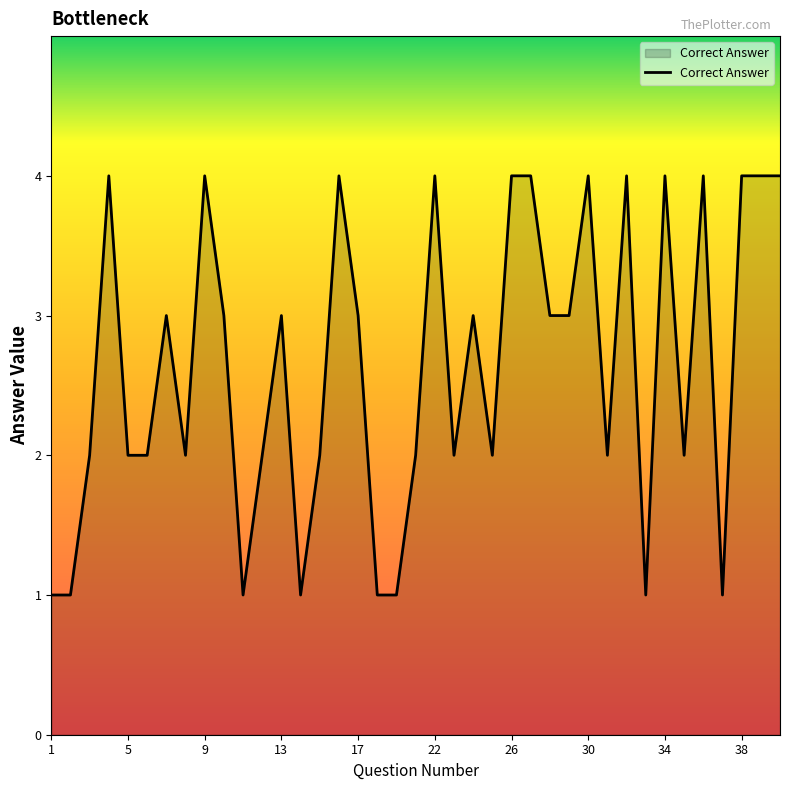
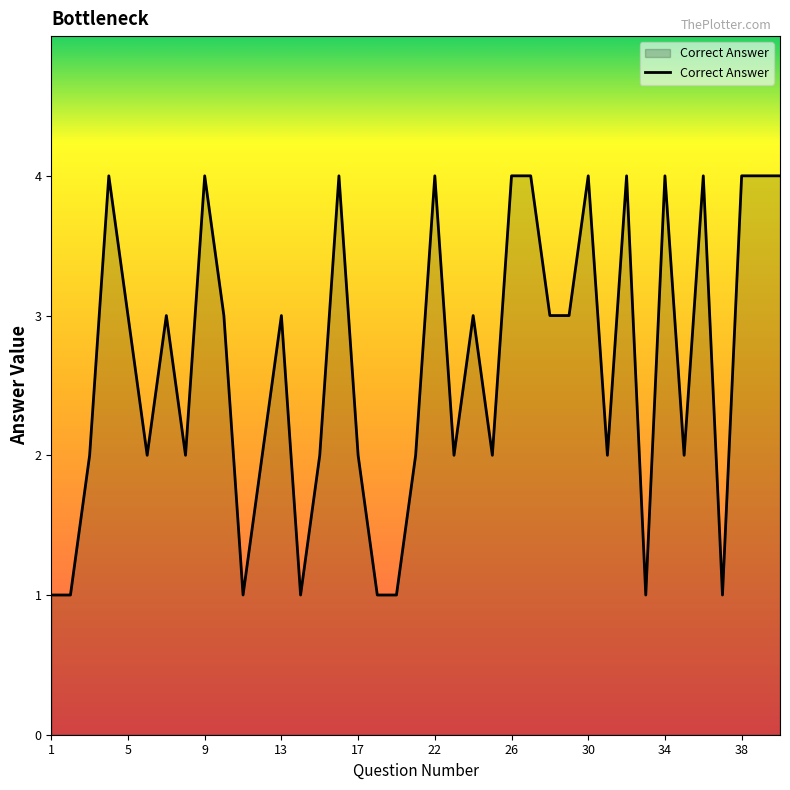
  {
    "1": 1,
-   "5": 2,
+   "5": 3,
    "9": 4,
    "13": 3,
-   "17": 3,
+   "17": 2,
    "22": 4,
    "26": 4,
    "30": 4,
    "34": 4,
    "38": 4
  }
